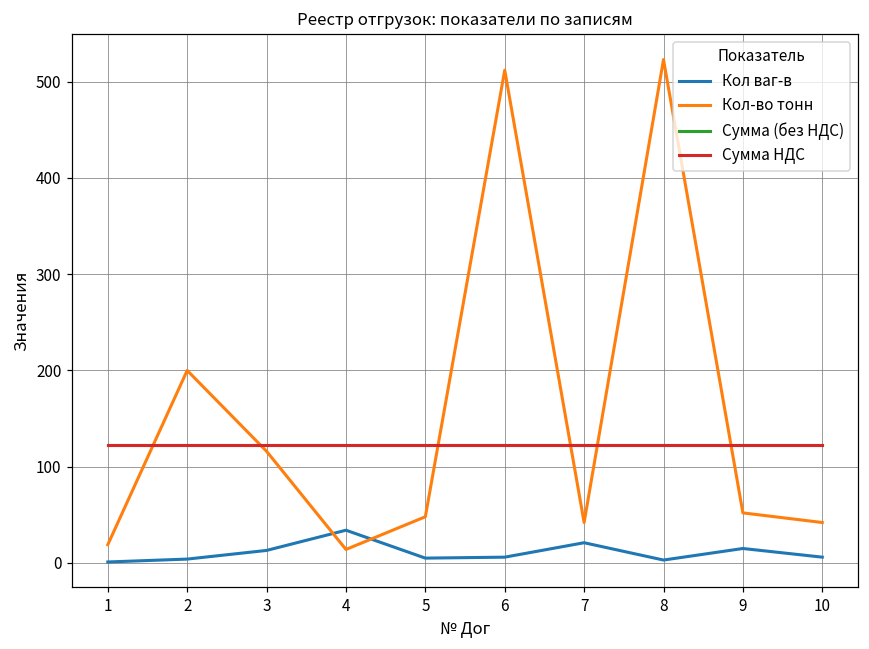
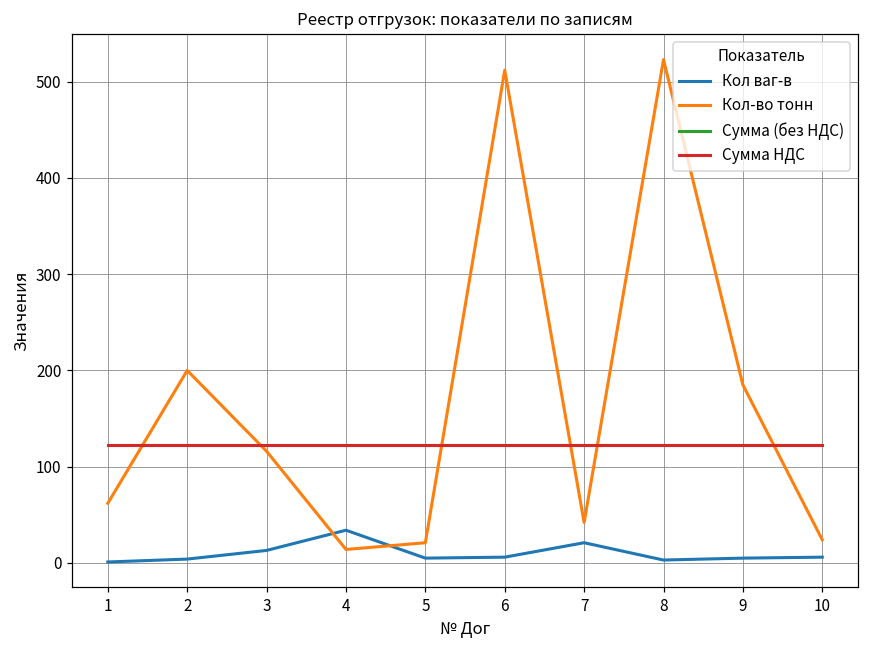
  {
    "Кол ваг-в": {
      "1": 0,
      "2": 0,
      "3": 10,
      "4": 30,
      "5": 10,
      "6": 10,
      "7": 20,
      "8": 0,
-     "9": 20,
+     "9": 10,
      "10": 10
    },
    "Кол-во тонн": {
-     "1": 20,
+     "1": 60,
      "2": 200,
      "3": 120,
      "4": 10,
-     "5": 50,
+     "5": 20,
      "6": 510,
      "7": 40,
      "8": 520,
-     "9": 50,
-     "10": 40
+     "9": 190,
+     "10": 20
    },
    "Сумма НДС": {
      "1": 120,
      "2": 120,
      "3": 120,
      "4": 120,
      "5": 120,
      "6": 120,
      "7": 120,
      "8": 120,
      "9": 120,
      "10": 120
    }
  }
